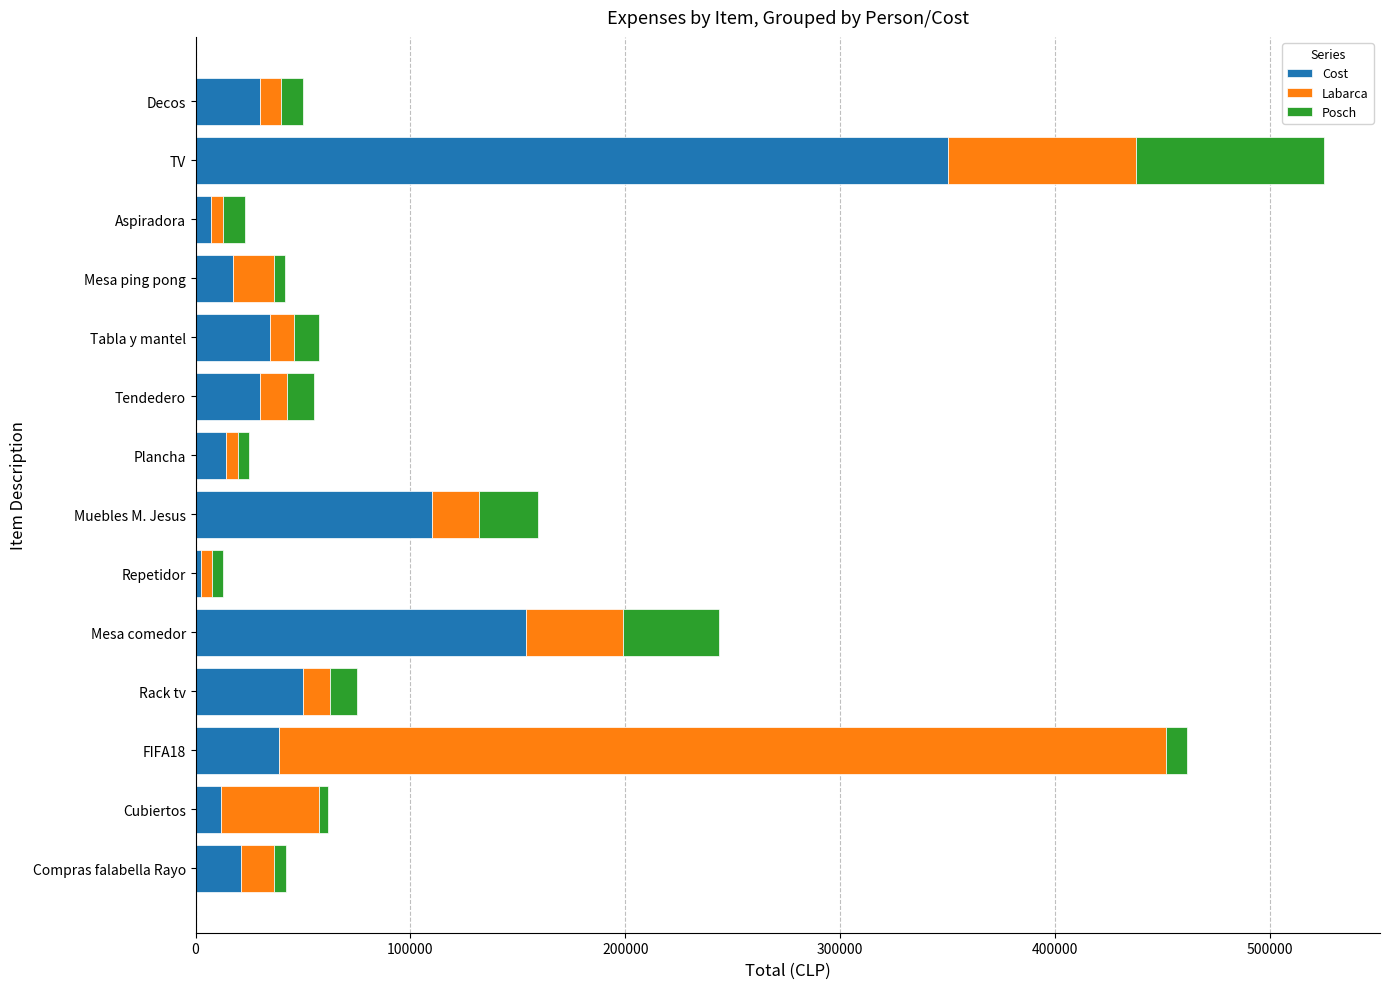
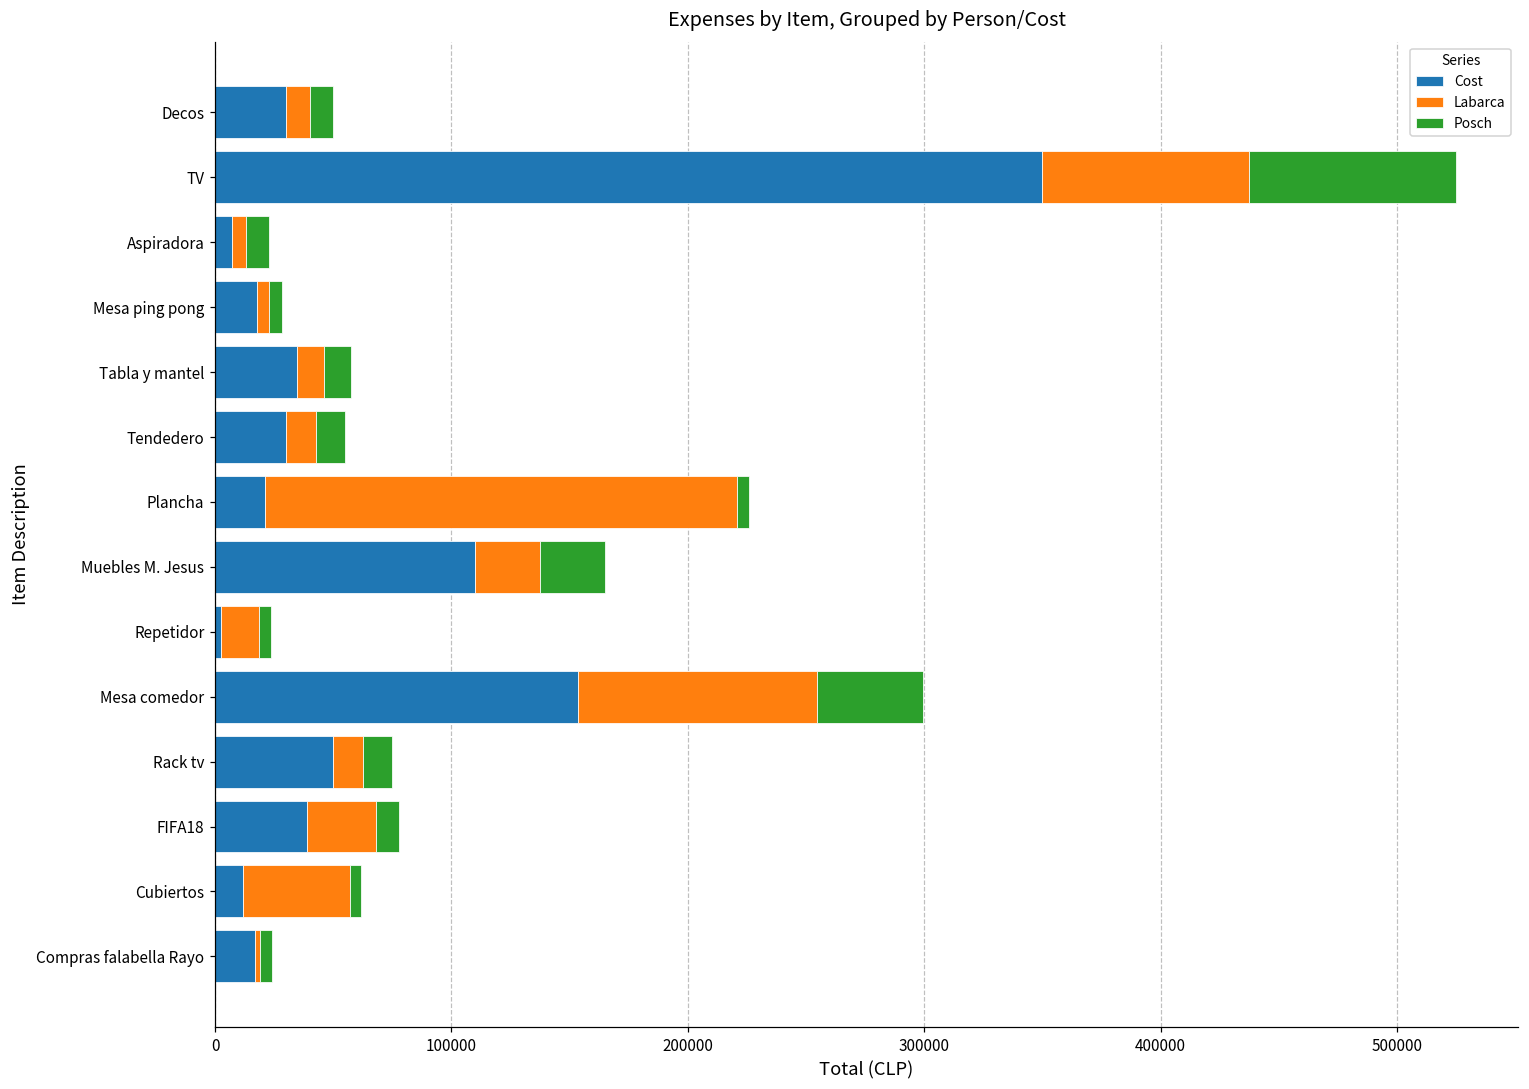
  {
    "Cost": {
      "Decos": 30000,
      "TV": 350000,
      "Aspiradora": 7000,
      "Mesa ping pong": 18000,
      "Tabla y mantel": 35000,
      "Tendedero": 30000,
-     "Plancha": 14000,
+     "Plancha": 21000,
      "Muebles M. Jesus": 110000,
      "Repetidor": 3000,
      "Mesa comedor": 154000,
      "Rack tv": 50000,
      "FIFA18": 39000,
      "Cubiertos": 12000,
-     "Compras falabella Rayo": 21000
+     "Compras falabella Rayo": 17000
    },
    "Labarca": {
      "Decos": 10000,
      "TV": 88000,
      "Aspiradora": 6000,
-     "Mesa ping pong": 19000,
+     "Mesa ping pong": 5000,
      "Tabla y mantel": 11000,
      "Tendedero": 13000,
-     "Plancha": 5000,
-     "Muebles M. Jesus": 22000,
-     "Repetidor": 5000,
-     "Mesa comedor": 45000,
+     "Plancha": 200000,
+     "Muebles M. Jesus": 28000,
+     "Repetidor": 16000,
+     "Mesa comedor": 101000,
      "Rack tv": 12000,
-     "FIFA18": 413000,
+     "FIFA18": 29000,
      "Cubiertos": 45000,
-     "Compras falabella Rayo": 16000
+     "Compras falabella Rayo": 2000
    },
    "Posch": {
      "Decos": 10000,
      "TV": 88000,
      "Aspiradora": 10000,
      "Mesa ping pong": 5000,
      "Tabla y mantel": 11000,
      "Tendedero": 13000,
      "Plancha": 5000,
      "Muebles M. Jesus": 28000,
      "Repetidor": 5000,
      "Mesa comedor": 45000,
      "Rack tv": 12000,
      "FIFA18": 10000,
      "Cubiertos": 4000,
      "Compras falabella Rayo": 5000
    }
  }
